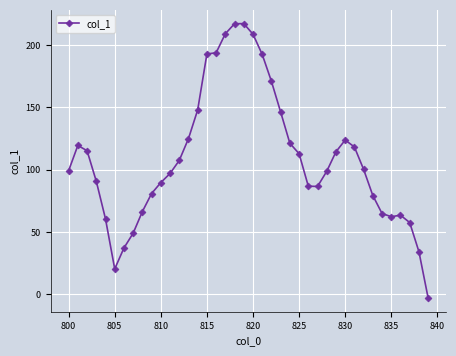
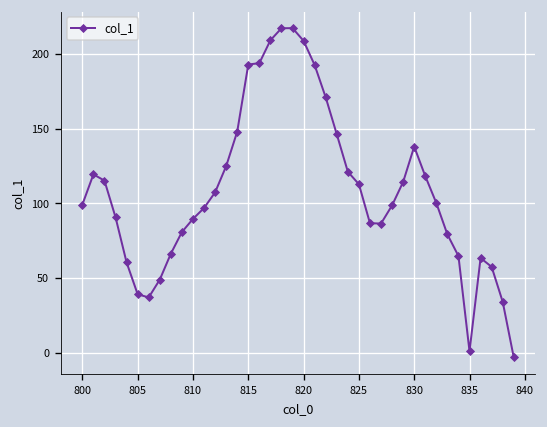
  {
    "800": 99,
-   "805": 20,
+   "805": 39,
    "810": 90,
    "815": 193,
    "820": 209,
    "825": 113,
-   "830": 124,
-   "835": 62
+   "830": 138,
+   "835": 1
  }
